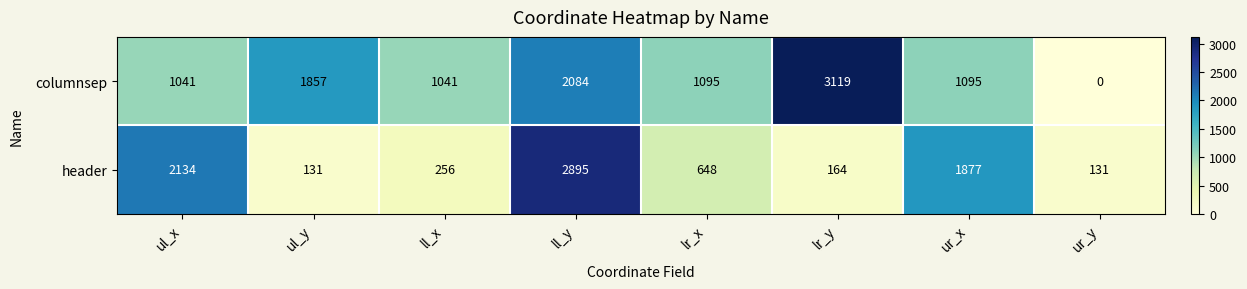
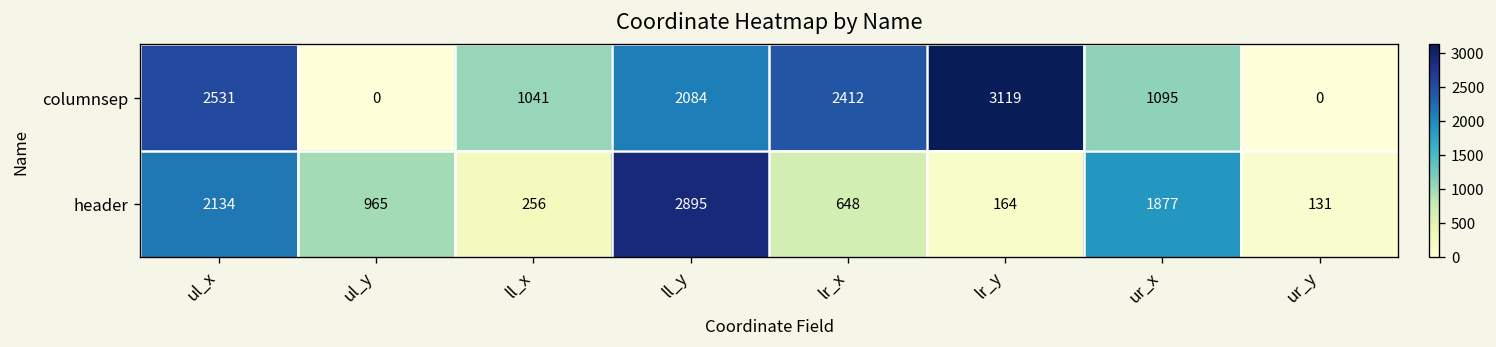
  {
    "columnsep": {
-     "ul_x": 1041,
-     "ul_y": 1857,
+     "ul_x": 2531,
+     "ul_y": 0,
      "ll_x": 1041,
      "ll_y": 2084,
-     "lr_x": 1095,
+     "lr_x": 2412,
      "lr_y": 3119,
      "ur_x": 1095,
      "ur_y": 0
    },
    "header": {
      "ul_x": 2134,
-     "ul_y": 131,
+     "ul_y": 965,
      "ll_x": 256,
      "ll_y": 2895,
      "lr_x": 648,
      "lr_y": 164,
      "ur_x": 1877,
      "ur_y": 131
    }
  }
